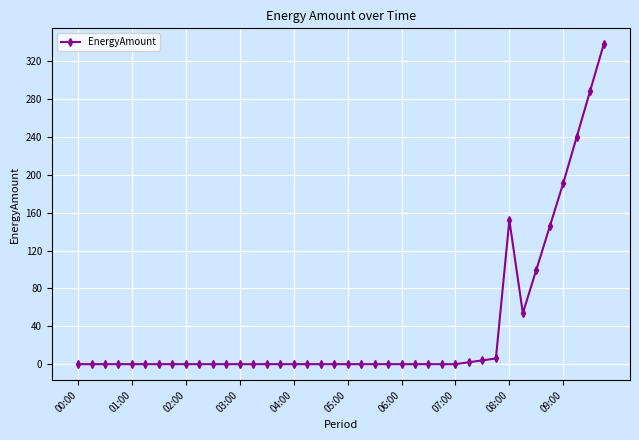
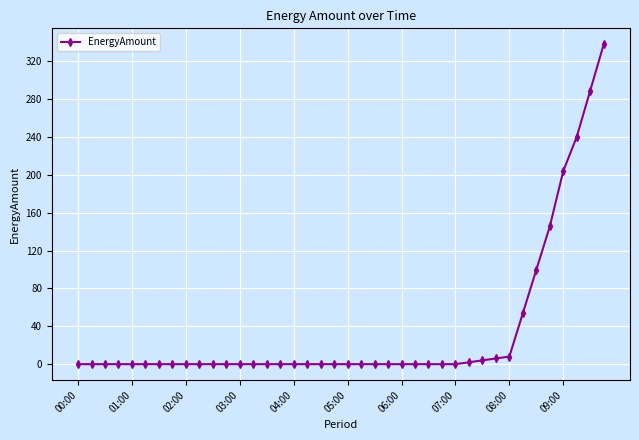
  {
    "00:00": 0,
    "01:00": 0,
    "02:00": 0,
    "03:00": 0,
    "04:00": 0,
    "05:00": 0,
    "06:00": 0,
    "07:00": 0,
-   "08:00": 150,
-   "09:00": 190
+   "08:00": 10,
+   "09:00": 200
  }
